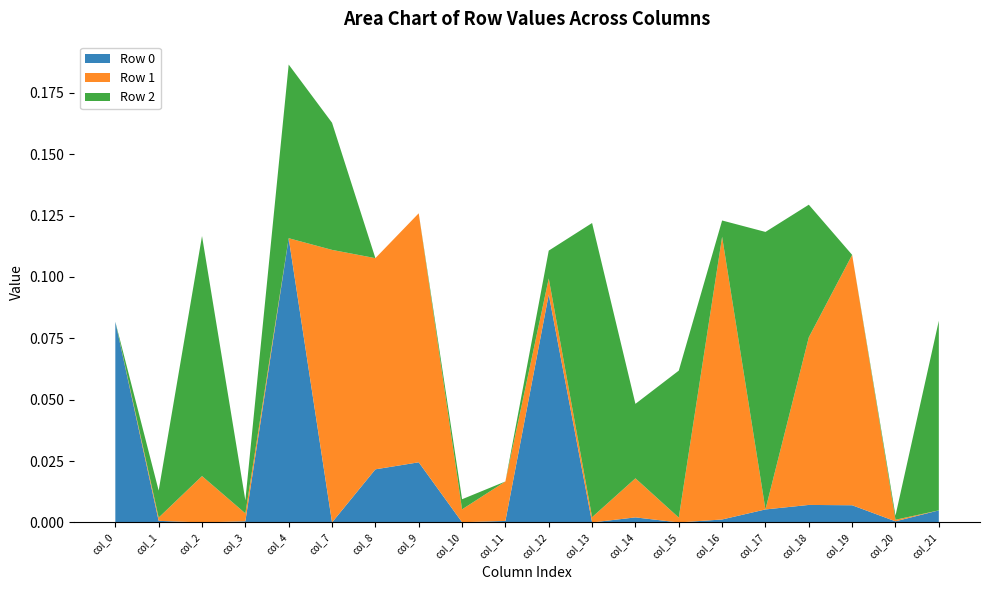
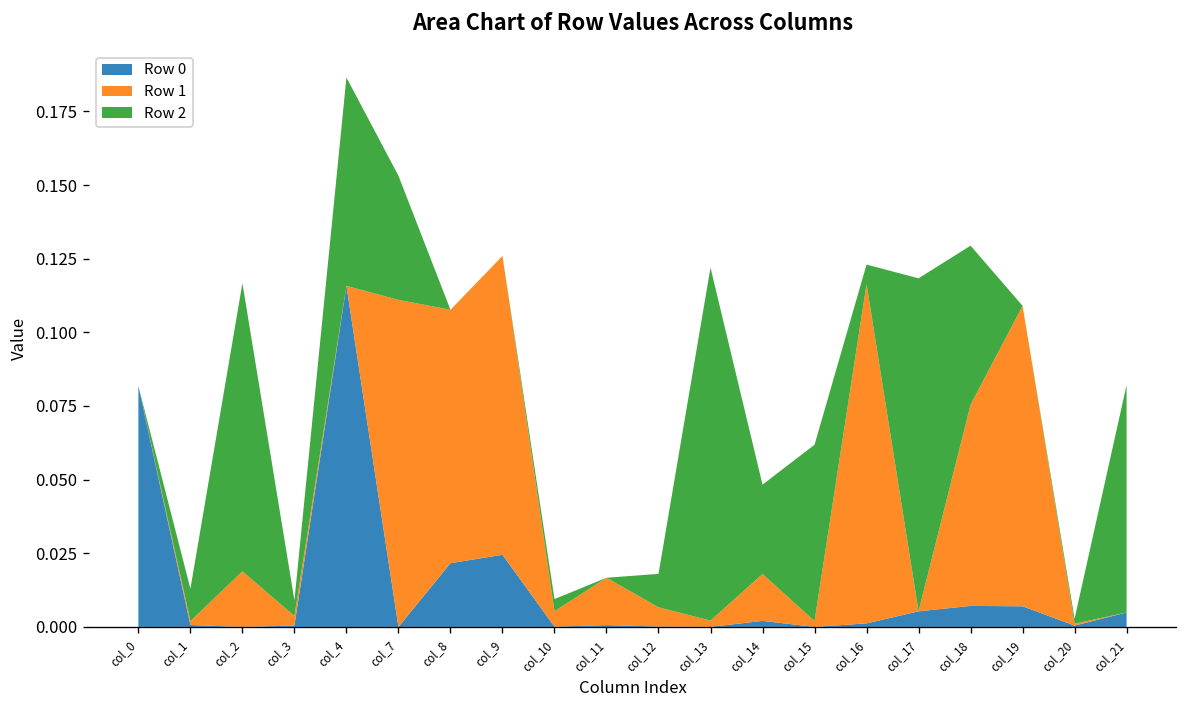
  {
    "Row 0": {
      "col_2": 0.000,
      "col_7": 0.000,
      "col_8": 0.022,
      "col_9": 0.025,
-     "col_12": 0.093,
+     "col_12": 0.000,
      "col_13": 0.000,
      "col_14": 0.002,
      "col_15": 0.000,
      "col_16": 0.001,
      "col_18": 0.007,
      "col_19": 0.007
    },
    "Row 1": {
      "col_1": 0.001,
      "col_2": 0.019,
      "col_3": 0.003,
      "col_7": 0.111,
      "col_10": 0.005,
      "col_12": 0.007,
      "col_13": 0.002,
      "col_14": 0.016,
      "col_15": 0.002,
      "col_16": 0.115,
      "col_18": 0.068
    },
    "Row 2": {
      "col_1": 0.011,
      "col_2": 0.098,
      "col_3": 0.005,
      "col_4": 0.071,
-     "col_7": 0.052,
+     "col_7": 0.042,
      "col_10": 0.004,
      "col_12": 0.011,
      "col_13": 0.120,
      "col_14": 0.030,
      "col_15": 0.060,
      "col_16": 0.007,
      "col_17": 0.113,
      "col_18": 0.054,
      "col_20": 0.002,
      "col_21": 0.077
    }
  }
